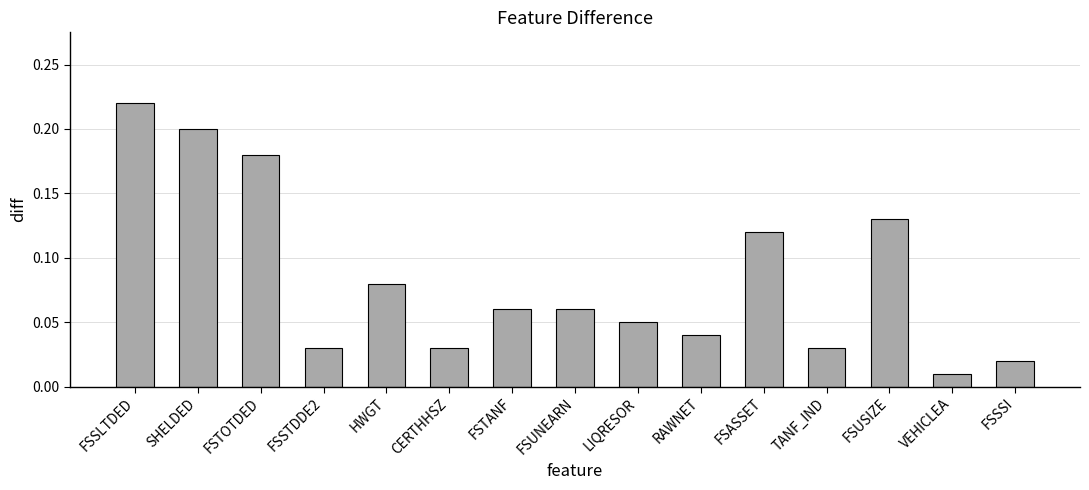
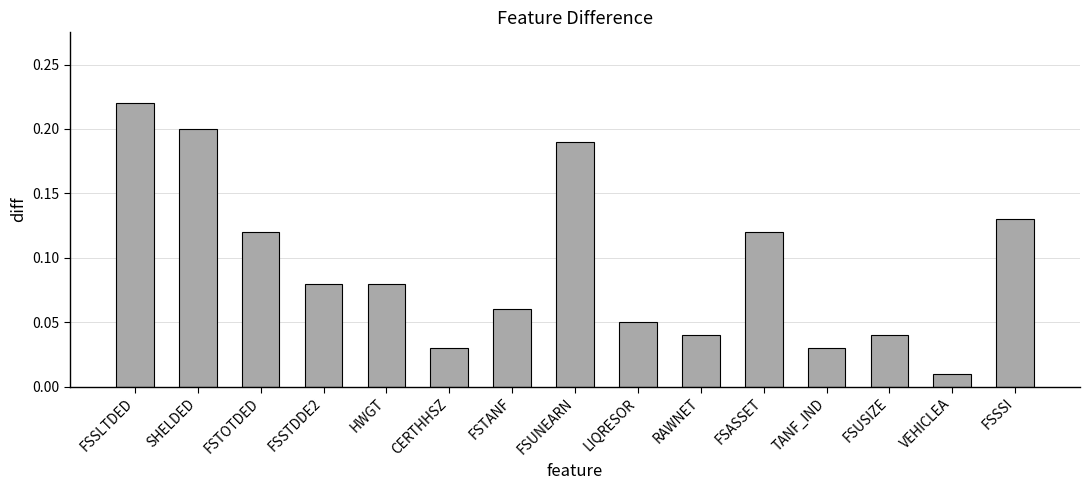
  {
    "FSSLTDED": 0.22,
    "SHELDED": 0.20,
-   "FSTOTDED": 0.18,
-   "FSSTDDE2": 0.03,
+   "FSTOTDED": 0.12,
+   "FSSTDDE2": 0.08,
    "HWGT": 0.08,
    "CERTHHSZ": 0.03,
    "FSTANF": 0.06,
-   "FSUNEARN": 0.06,
+   "FSUNEARN": 0.19,
    "LIQRESOR": 0.05,
    "RAWNET": 0.04,
    "FSASSET": 0.12,
    "TANF_IND": 0.03,
-   "FSUSIZE": 0.13,
+   "FSUSIZE": 0.04,
    "VEHICLEA": 0.01,
-   "FSSSI": 0.02
+   "FSSSI": 0.13
  }
